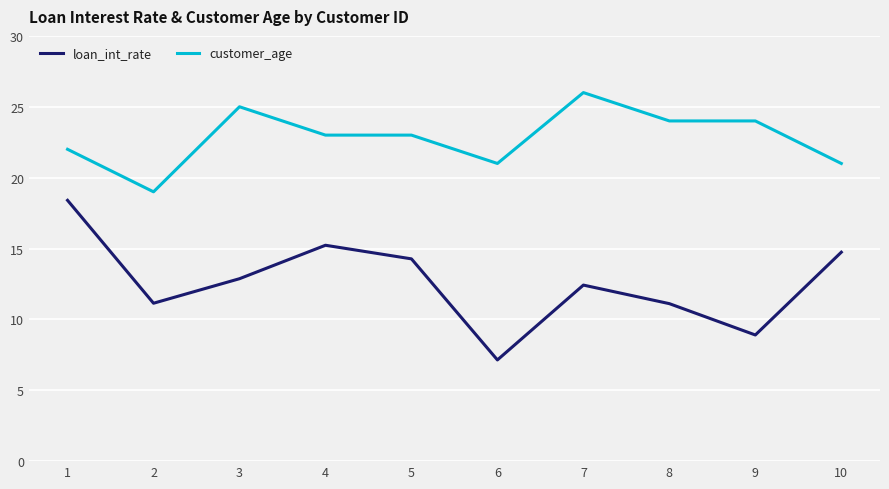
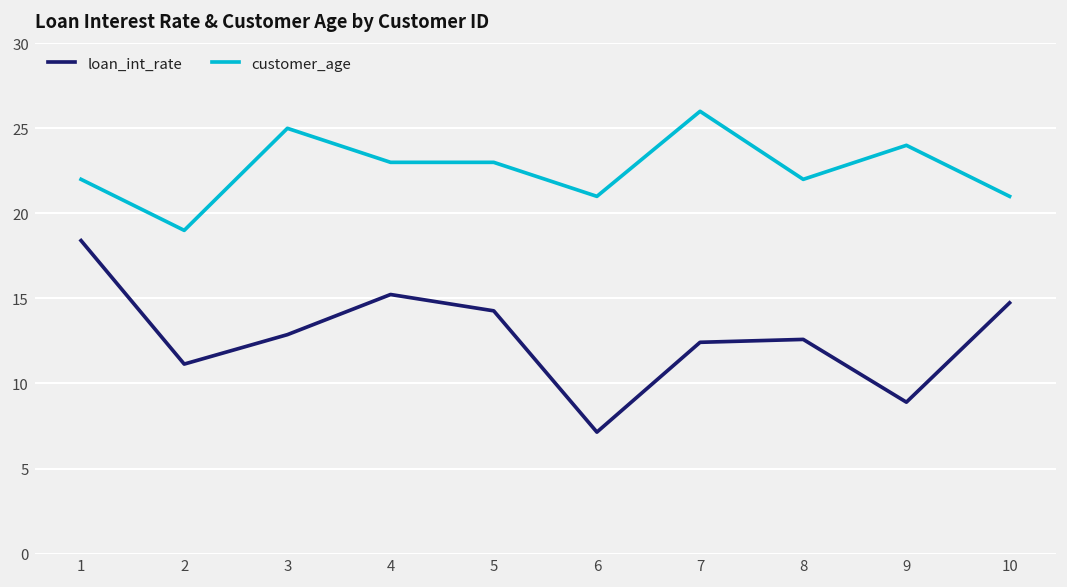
  {
    "loan_int_rate": {
      "1": 18.4,
      "2": 11.1,
      "3": 12.9,
      "4": 15.2,
      "5": 14.3,
      "6": 7.1,
      "7": 12.4,
-     "8": 11.1,
+     "8": 12.6,
      "9": 8.9,
      "10": 14.7
    },
    "customer_age": {
      "1": 22,
      "2": 19,
      "3": 25,
      "4": 23,
      "5": 23,
      "6": 21,
      "7": 26,
-     "8": 24,
+     "8": 22,
      "9": 24,
      "10": 21
    }
  }
